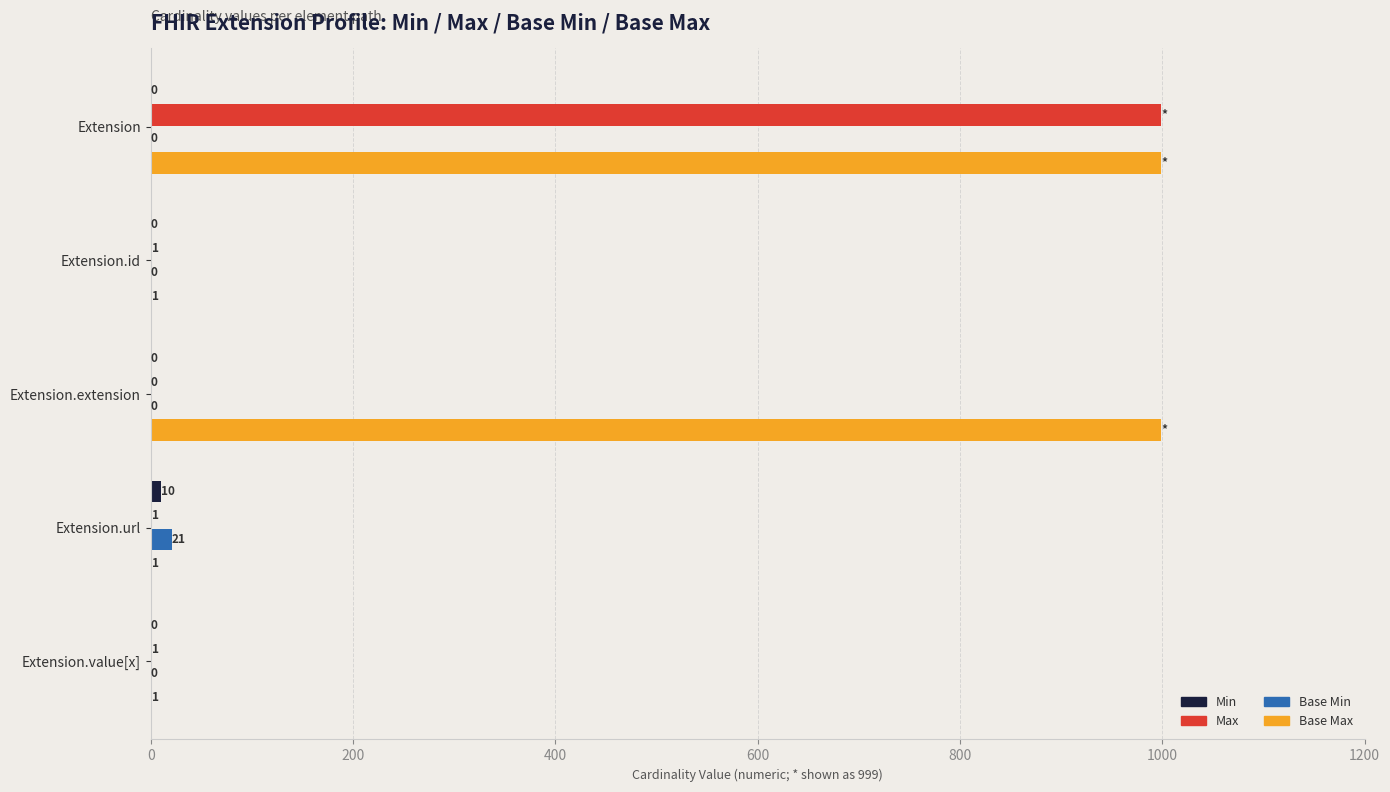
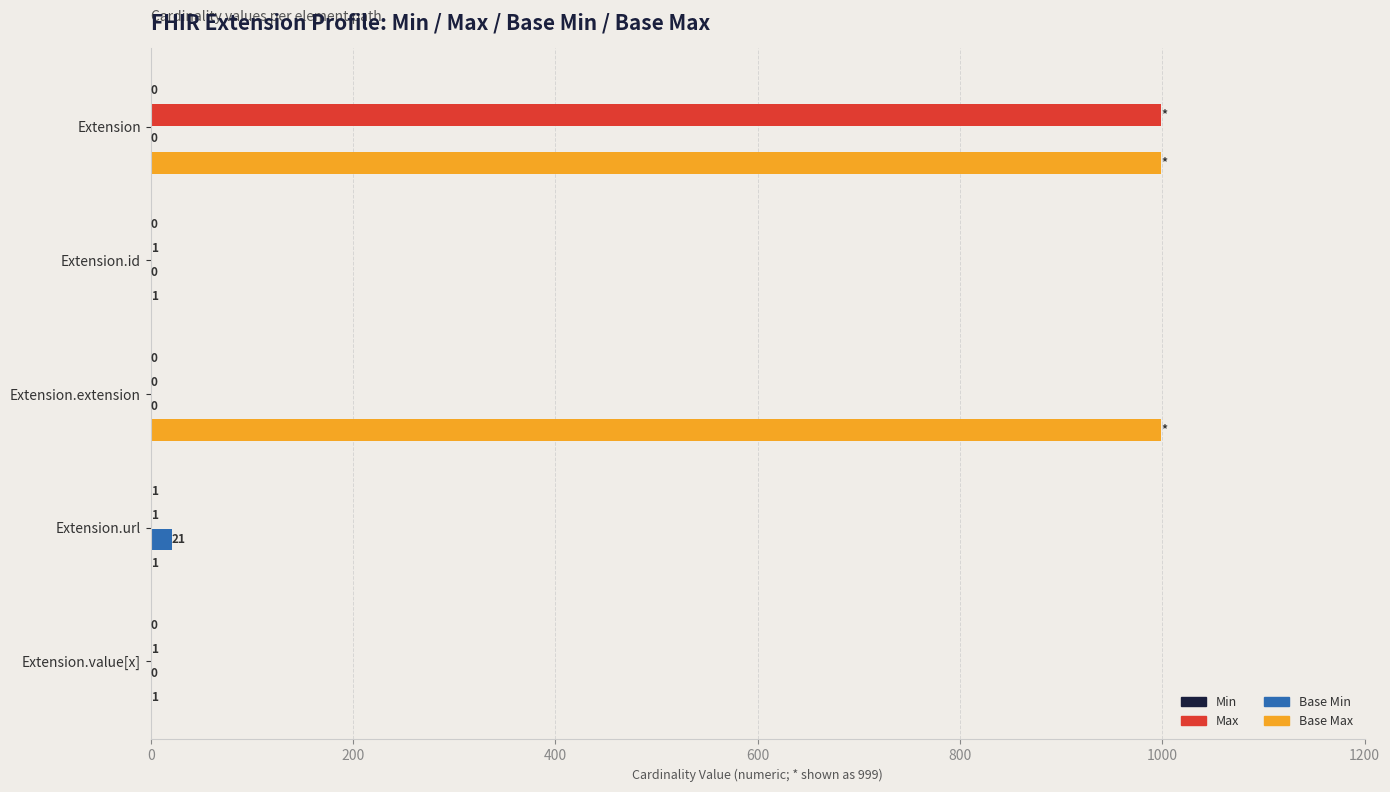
  {
    "Min": {
      "Extension": 0,
      "Extension.id": 0,
      "Extension.extension": 0,
-     "Extension.url": 10,
+     "Extension.url": 1,
      "Extension.value[x]": 0
    },
    "Max": {
      "Extension.id": 1,
      "Extension.extension": 0,
      "Extension.url": 1,
      "Extension.value[x]": 1
    },
    "Base Min": {
      "Extension": 0,
      "Extension.id": 0,
      "Extension.extension": 0,
      "Extension.url": 21,
      "Extension.value[x]": 0
    },
    "Base Max": {
      "Extension.id": 1,
      "Extension.url": 1,
      "Extension.value[x]": 1
    }
  }
